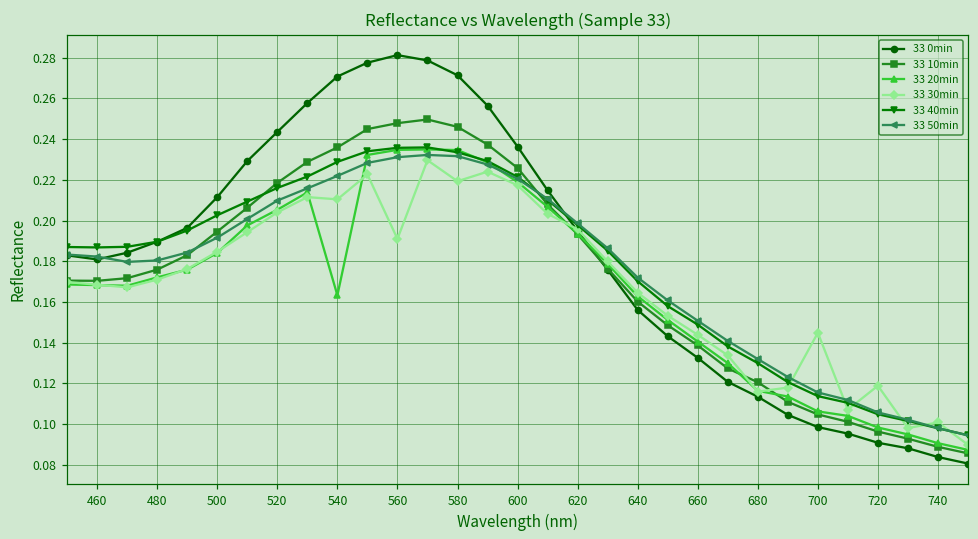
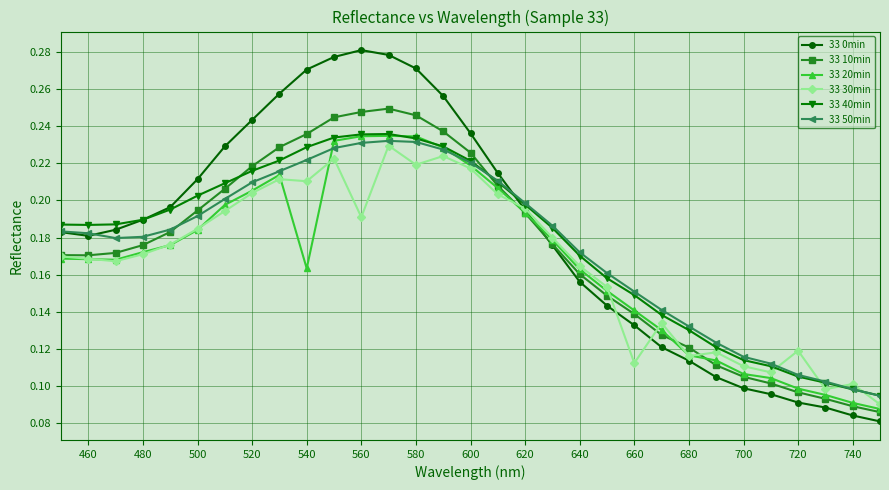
  {
    "33 20min": {
      "540": 0.163,
      "600": 0.219,
      "640": 0.163,
      "660": 0.141,
      "700": 0.106,
      "720": 0.098,
      "740": 0.091
    },
    "33 30min": {
      "540": 0.210,
      "560": 0.191,
      "580": 0.219,
      "600": 0.217,
      "640": 0.165,
-     "660": 0.144,
-     "700": 0.145,
+     "660": 0.112,
+     "700": 0.111,
      "720": 0.119,
      "740": 0.101
    }
  }
